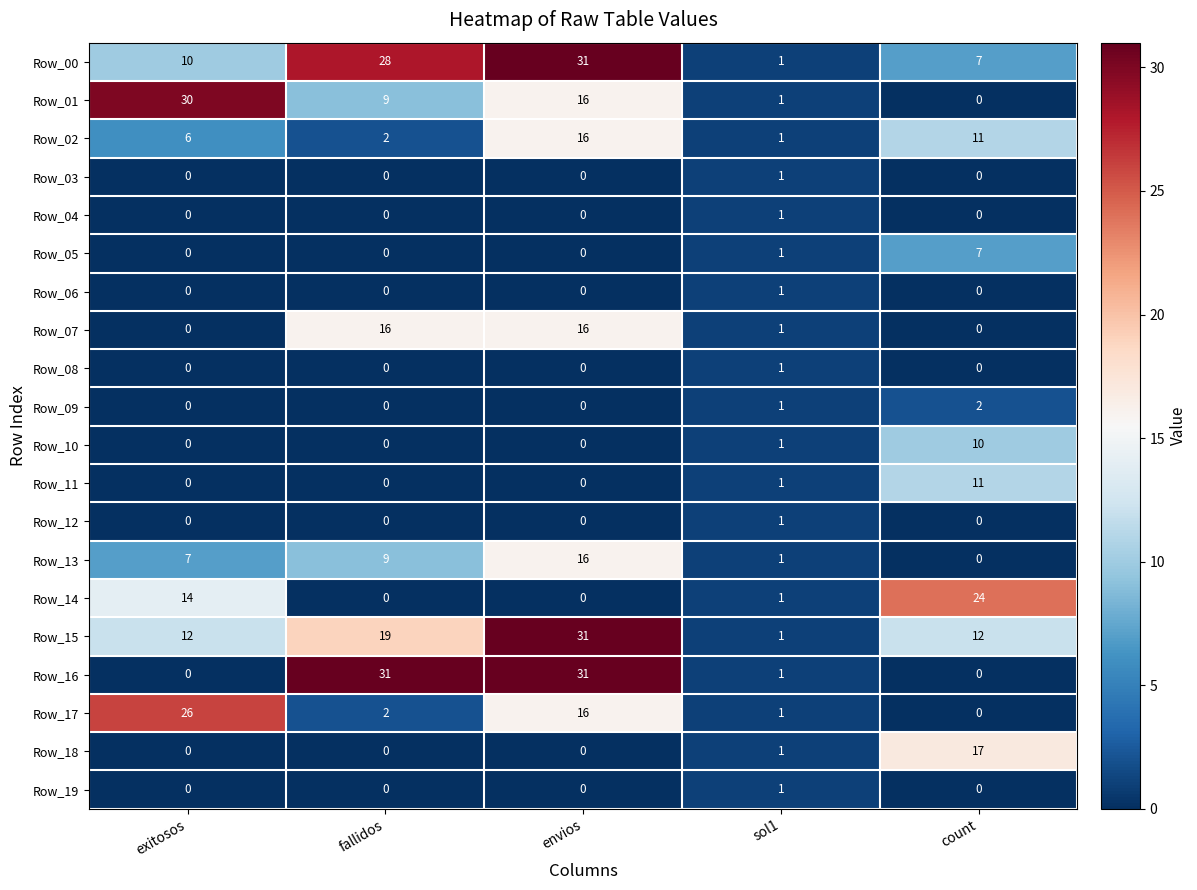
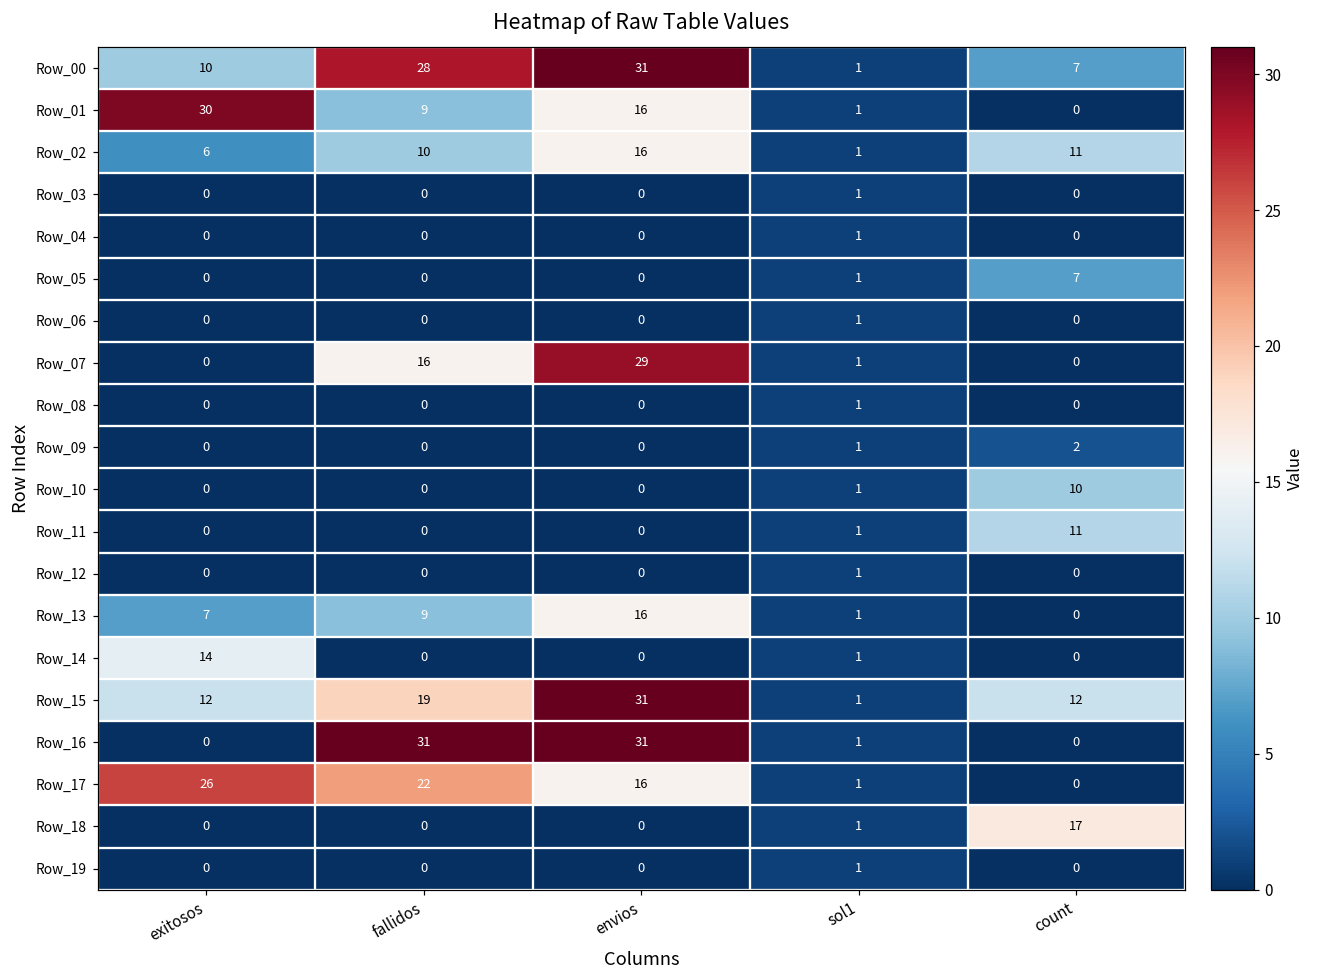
  {
    "Row_00": {
      "exitosos": 10,
      "fallidos": 28,
      "envios": 31,
      "sol1": 1,
      "count": 7
    },
    "Row_01": {
      "exitosos": 30,
      "fallidos": 9,
      "envios": 16,
      "sol1": 1,
      "count": 0
    },
    "Row_02": {
      "exitosos": 6,
-     "fallidos": 2,
+     "fallidos": 10,
      "envios": 16,
      "sol1": 1,
      "count": 11
    },
    "Row_03": {
      "exitosos": 0,
      "fallidos": 0,
      "envios": 0,
      "sol1": 1,
      "count": 0
    },
    "Row_04": {
      "exitosos": 0,
      "fallidos": 0,
      "envios": 0,
      "sol1": 1,
      "count": 0
    },
    "Row_05": {
      "exitosos": 0,
      "fallidos": 0,
      "envios": 0,
      "sol1": 1,
      "count": 7
    },
    "Row_06": {
      "exitosos": 0,
      "fallidos": 0,
      "envios": 0,
      "sol1": 1,
      "count": 0
    },
    "Row_07": {
      "exitosos": 0,
      "fallidos": 16,
-     "envios": 16,
+     "envios": 29,
      "sol1": 1,
      "count": 0
    },
    "Row_08": {
      "exitosos": 0,
      "fallidos": 0,
      "envios": 0,
      "sol1": 1,
      "count": 0
    },
    "Row_09": {
      "exitosos": 0,
      "fallidos": 0,
      "envios": 0,
      "sol1": 1,
      "count": 2
    },
    "Row_10": {
      "exitosos": 0,
      "fallidos": 0,
      "envios": 0,
      "sol1": 1,
      "count": 10
    },
    "Row_11": {
      "exitosos": 0,
      "fallidos": 0,
      "envios": 0,
      "sol1": 1,
      "count": 11
    },
    "Row_12": {
      "exitosos": 0,
      "fallidos": 0,
      "envios": 0,
      "sol1": 1,
      "count": 0
    },
    "Row_13": {
      "exitosos": 7,
      "fallidos": 9,
      "envios": 16,
      "sol1": 1,
      "count": 0
    },
    "Row_14": {
      "exitosos": 14,
      "fallidos": 0,
      "envios": 0,
      "sol1": 1,
-     "count": 24
+     "count": 0
    },
    "Row_15": {
      "exitosos": 12,
      "fallidos": 19,
      "envios": 31,
      "sol1": 1,
      "count": 12
    },
    "Row_16": {
      "exitosos": 0,
      "fallidos": 31,
      "envios": 31,
      "sol1": 1,
      "count": 0
    },
    "Row_17": {
      "exitosos": 26,
-     "fallidos": 2,
+     "fallidos": 22,
      "envios": 16,
      "sol1": 1,
      "count": 0
    },
    "Row_18": {
      "exitosos": 0,
      "fallidos": 0,
      "envios": 0,
      "sol1": 1,
      "count": 17
    },
    "Row_19": {
      "exitosos": 0,
      "fallidos": 0,
      "envios": 0,
      "sol1": 1,
      "count": 0
    }
  }
